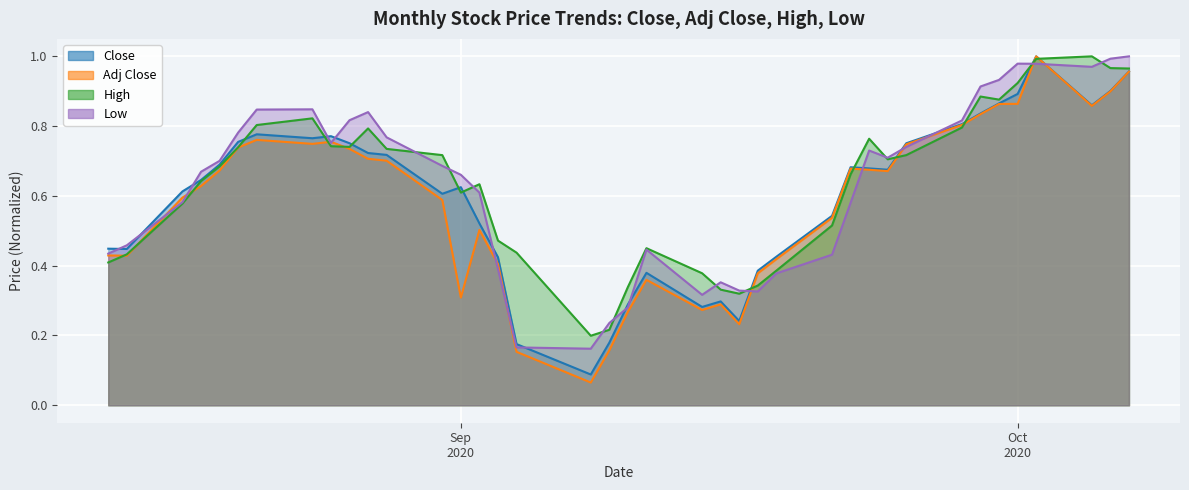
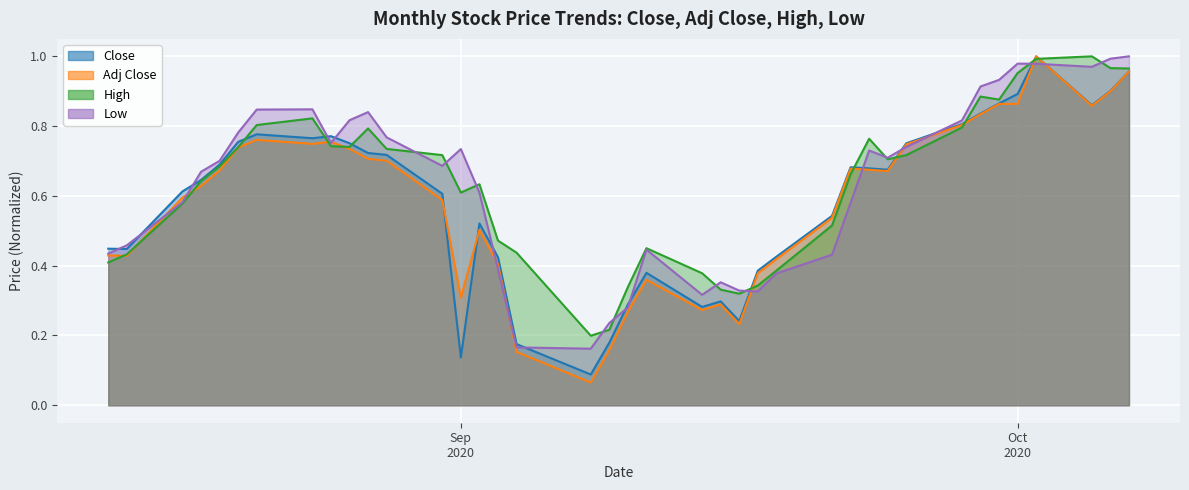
  {
    "Close": {
-     "Sep 2020": 0.63,
+     "Sep 2020": 0.14,
      "Oct 2020": 0.89
    },
    "Adj Close": {
      "Sep 2020": 0.31,
      "Oct 2020": 0.86
    },
    "High": {
      "Sep 2020": 0.61,
-     "Oct 2020": 0.92
+     "Oct 2020": 0.95
    },
    "Low": {
-     "Sep 2020": 0.66,
+     "Sep 2020": 0.73,
      "Oct 2020": 0.98
    }
  }
